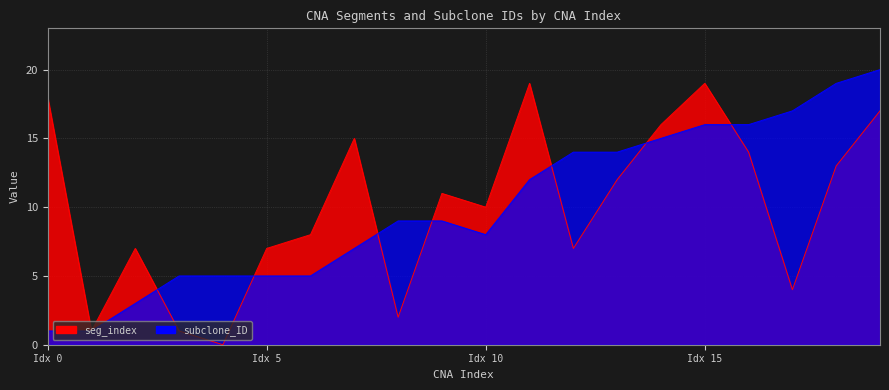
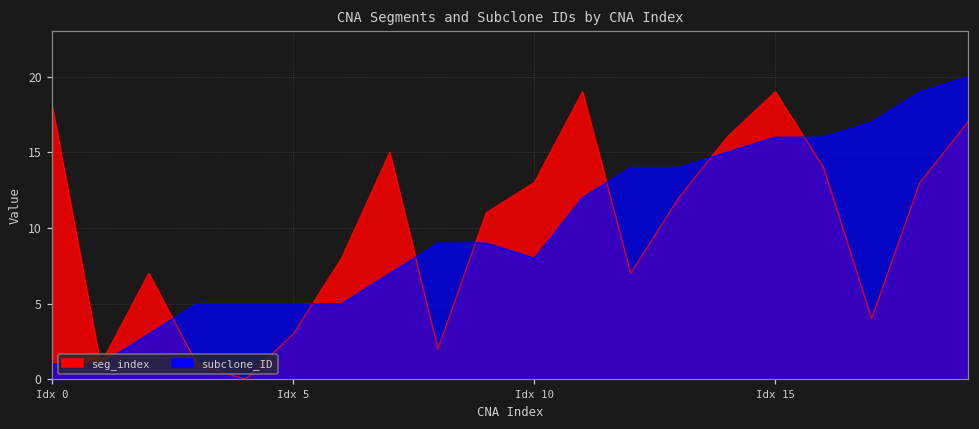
  {
    "seg_index": {
      "Idx 0": 18,
-     "Idx 5": 7,
-     "Idx 10": 10,
+     "Idx 5": 3,
+     "Idx 10": 13,
      "Idx 15": 19
    },
    "subclone_ID": {
      "Idx 0": 1,
      "Idx 5": 5,
      "Idx 10": 8,
      "Idx 15": 16
    }
  }
